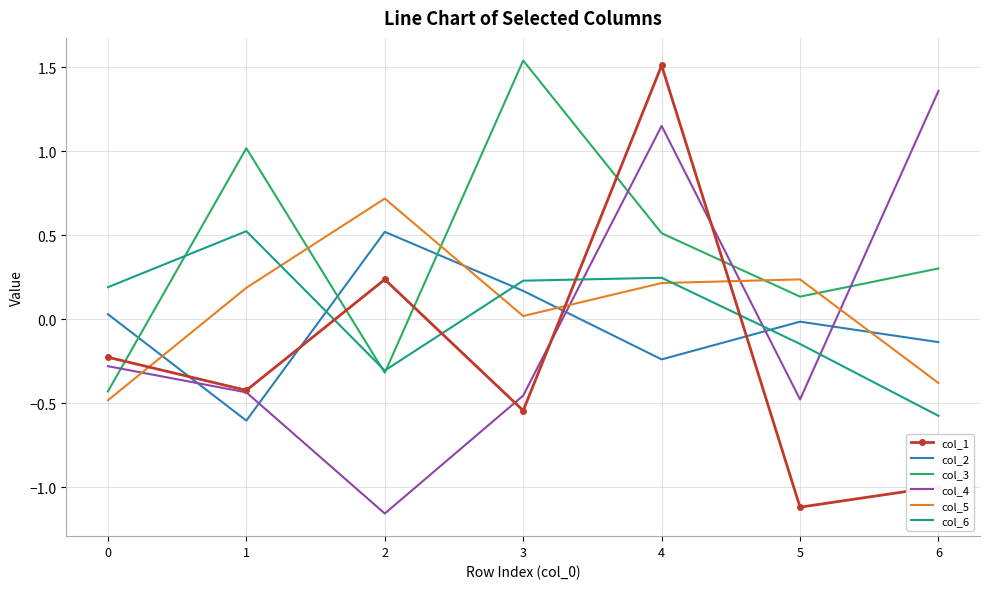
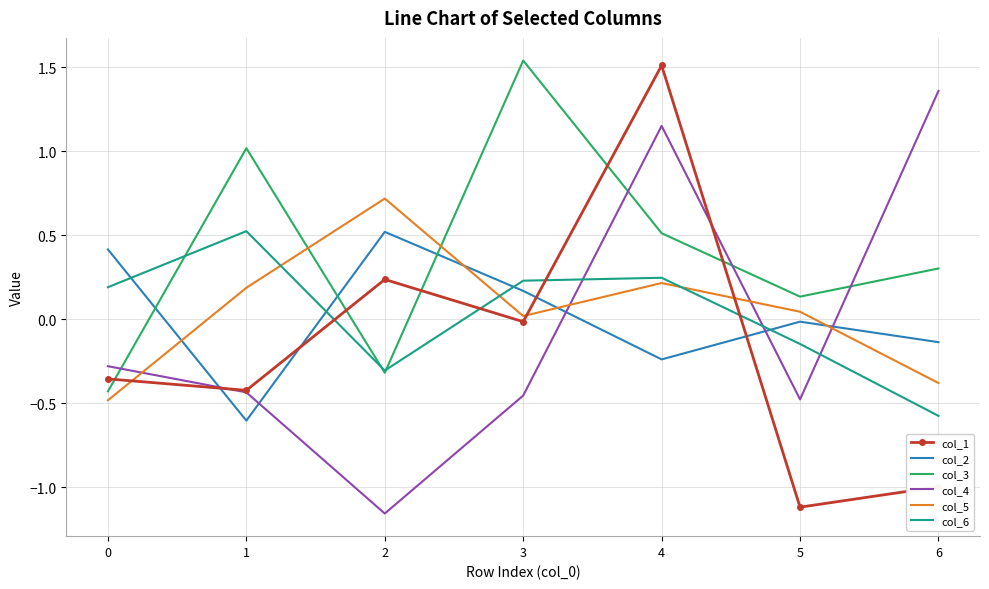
  {
    "col_1": {
-     "0": -0.23,
+     "0": -0.35,
      "2": 0.24,
-     "3": -0.54,
+     "3": -0.01,
      "4": 1.51,
      "5": -1.12
    },
    "col_2": {
-     "0": 0.03,
+     "0": 0.42,
      "1": -0.60,
      "2": 0.52,
      "3": 0.17,
      "4": -0.24,
      "5": -0.01,
      "6": -0.14
    },
    "col_4": {
      "0": -0.28,
      "2": -1.16,
      "3": -0.45,
      "4": 1.15,
      "5": -0.48,
      "6": 1.36
    },
    "col_5": {
      "0": -0.48,
      "1": 0.19,
      "2": 0.72,
      "3": 0.02,
      "4": 0.22,
-     "5": 0.24,
+     "5": 0.05,
      "6": -0.38
    }
  }
